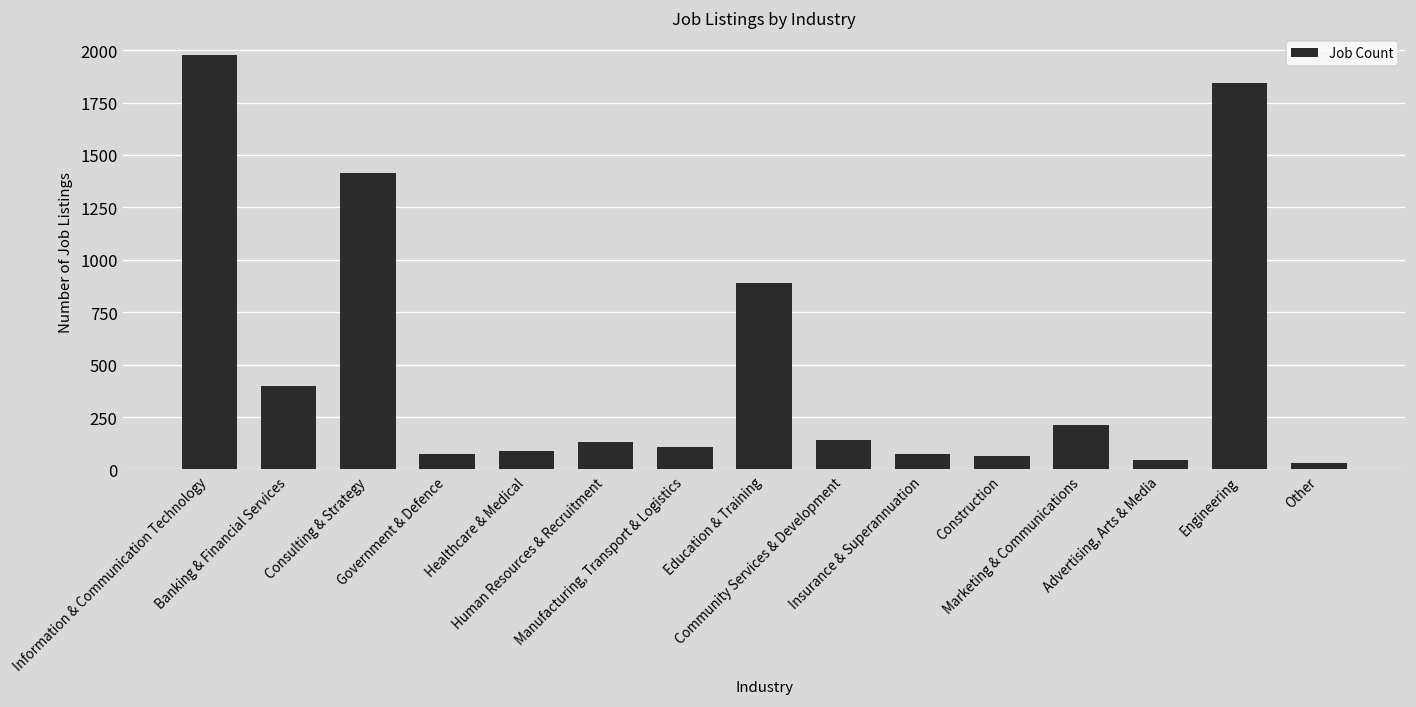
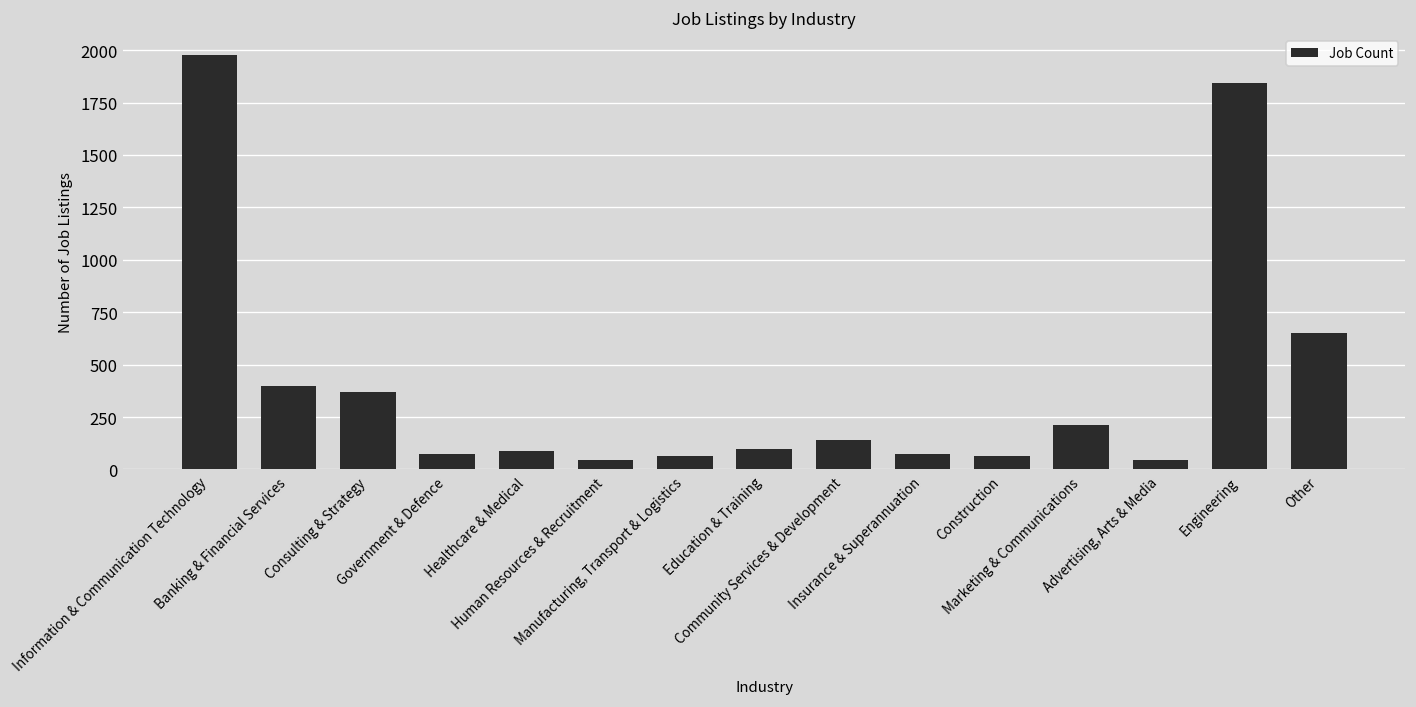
  {
    "Information & Communication Technology": 1980,
    "Banking & Financial Services": 400,
-   "Consulting & Strategy": 1410,
+   "Consulting & Strategy": 370,
    "Government & Defence": 80,
    "Healthcare & Medical": 90,
-   "Human Resources & Recruitment": 130,
-   "Manufacturing, Transport & Logistics": 110,
-   "Education & Training": 890,
+   "Human Resources & Recruitment": 50,
+   "Manufacturing, Transport & Logistics": 60,
+   "Education & Training": 100,
    "Community Services & Development": 140,
    "Insurance & Superannuation": 70,
    "Construction": 60,
    "Marketing & Communications": 210,
    "Advertising, Arts & Media": 50,
    "Engineering": 1840,
-   "Other": 30
+   "Other": 650
  }
